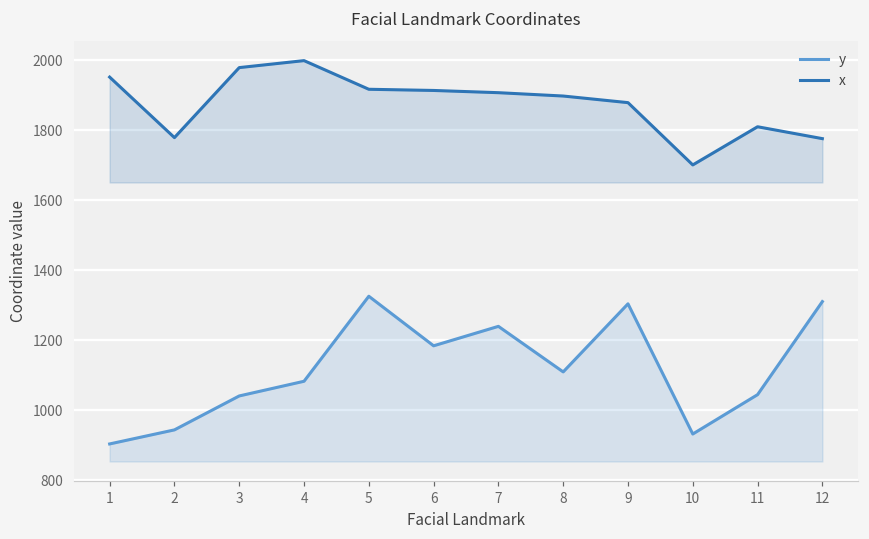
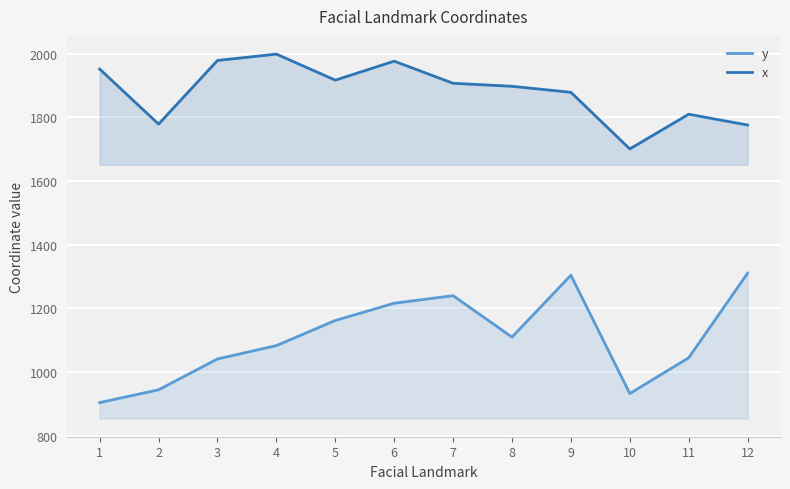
  {
    "y": {
      "1": 900,
      "2": 940,
      "3": 1040,
      "4": 1080,
-     "5": 1330,
-     "6": 1180,
+     "5": 1160,
+     "6": 1220,
      "7": 1240,
      "8": 1110,
      "9": 1300,
      "10": 930,
      "11": 1040,
      "12": 1310
    },
    "x": {
      "1": 1950,
      "2": 1780,
      "3": 1980,
      "4": 2000,
      "5": 1920,
-     "6": 1910,
+     "6": 1980,
      "7": 1910,
      "8": 1900,
      "9": 1880,
      "10": 1700,
      "11": 1810,
      "12": 1780
    }
  }
